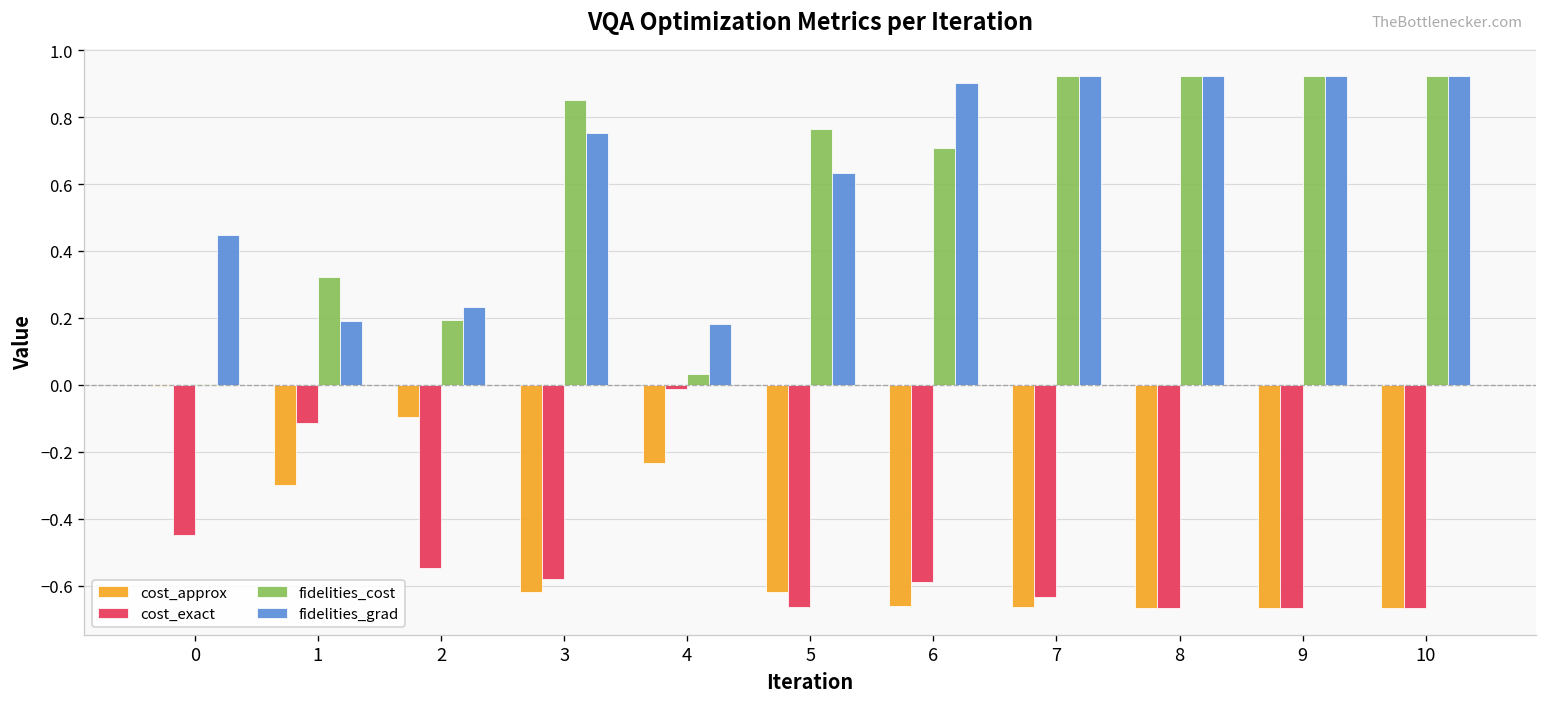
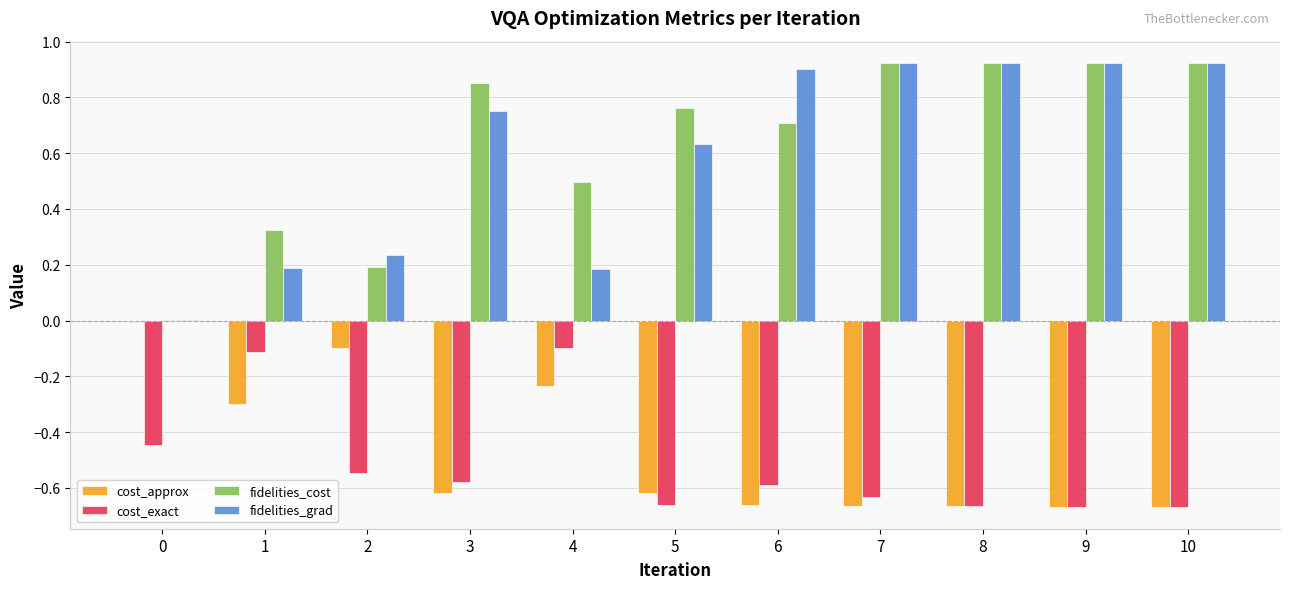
  {
    "cost_approx": {
      "1": -0.30,
      "2": -0.10,
      "3": -0.62,
      "4": -0.23,
      "5": -0.62,
      "6": -0.66,
      "7": -0.66,
      "8": -0.67,
      "9": -0.67,
      "10": -0.67
    },
    "cost_exact": {
      "0": -0.45,
      "1": -0.11,
      "2": -0.55,
      "3": -0.58,
-     "4": -0.01,
+     "4": -0.10,
      "5": -0.66,
      "6": -0.59,
      "7": -0.63,
      "8": -0.67,
      "9": -0.67,
      "10": -0.67
    },
    "fidelities_cost": {
      "1": 0.32,
      "2": 0.19,
      "3": 0.85,
-     "4": 0.03,
+     "4": 0.50,
      "5": 0.76,
      "6": 0.71,
      "7": 0.92,
      "8": 0.92,
      "9": 0.92,
      "10": 0.92
    },
    "fidelities_grad": {
-     "0": 0.45,
+     "0": 0.00,
      "1": 0.19,
      "2": 0.23,
      "3": 0.75,
      "4": 0.18,
      "5": 0.63,
      "6": 0.90,
      "7": 0.92,
      "8": 0.92,
      "9": 0.92,
      "10": 0.92
    }
  }
